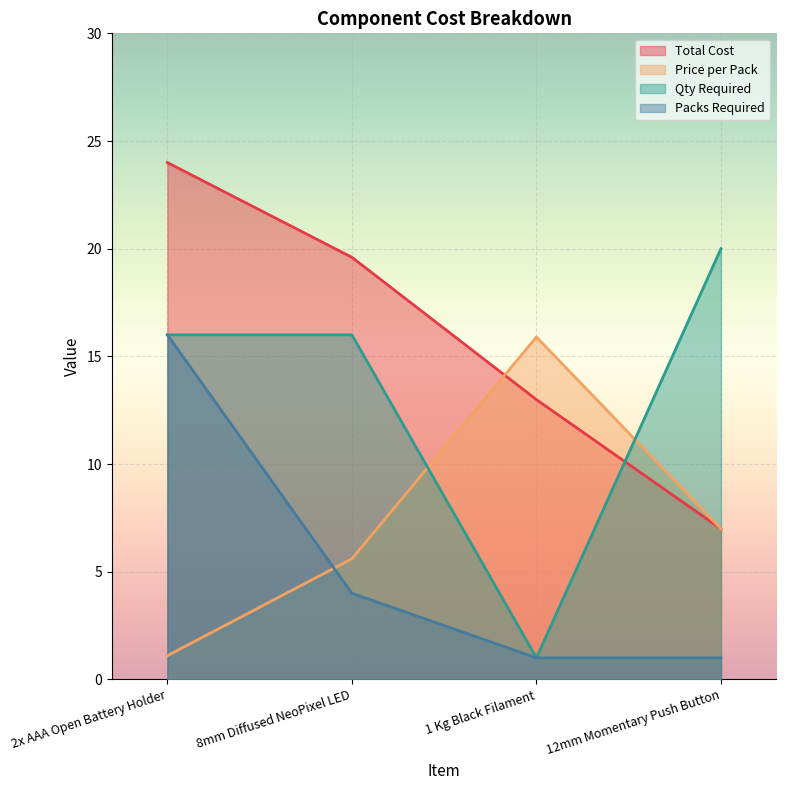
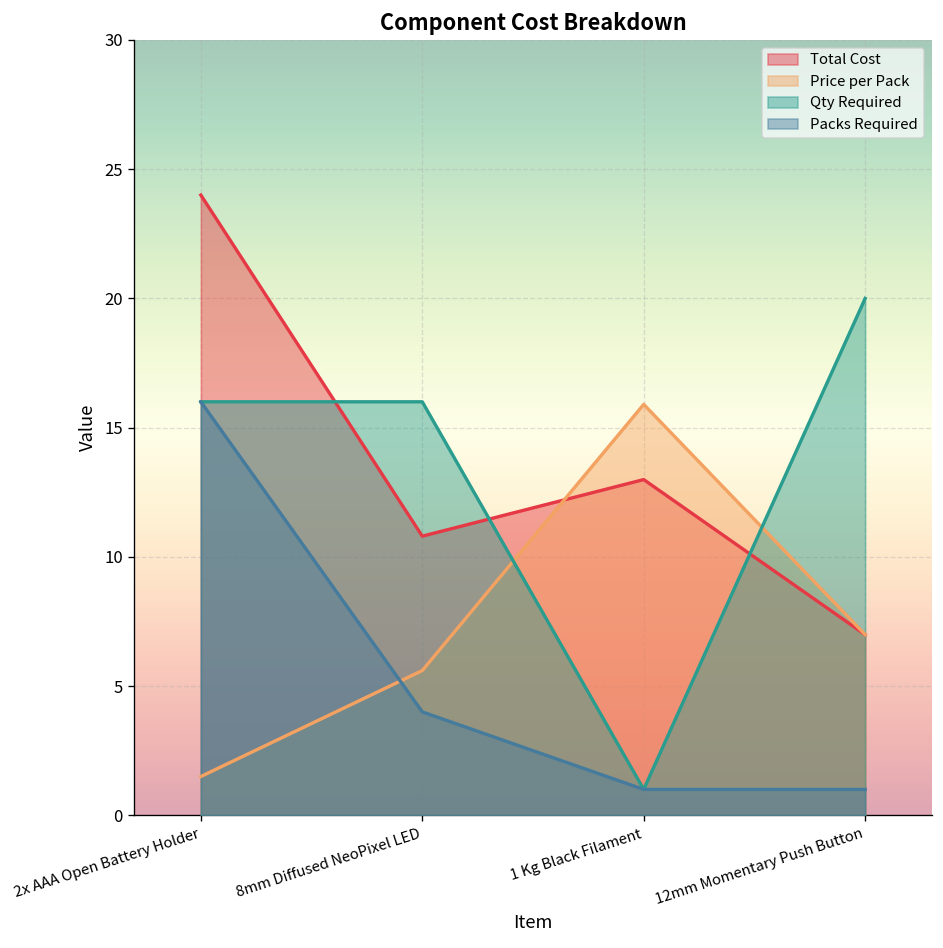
  {
    "Total Cost": {
      "2x AAA Open Battery Holder": 24.0,
-     "8mm Diffused NeoPixel LED": 19.6,
+     "8mm Diffused NeoPixel LED": 10.8,
      "1 Kg Black Filament": 13.0
    },
    "Price per Pack": {
-     "2x AAA Open Battery Holder": 1.1,
+     "2x AAA Open Battery Holder": 1.5,
      "8mm Diffused NeoPixel LED": 5.6,
      "1 Kg Black Filament": 15.9
    }
  }
